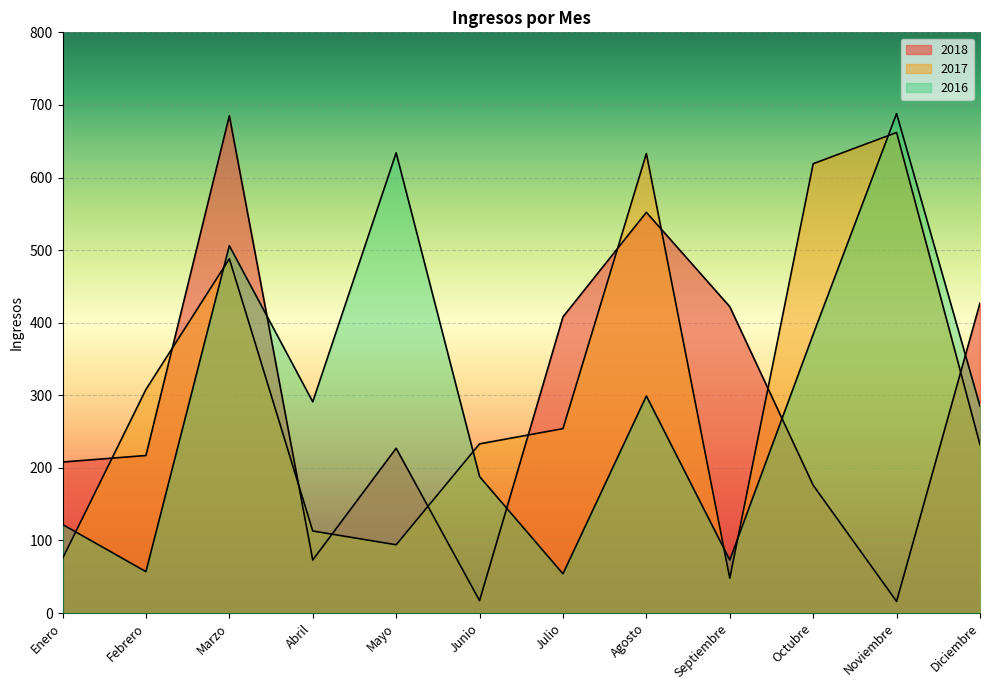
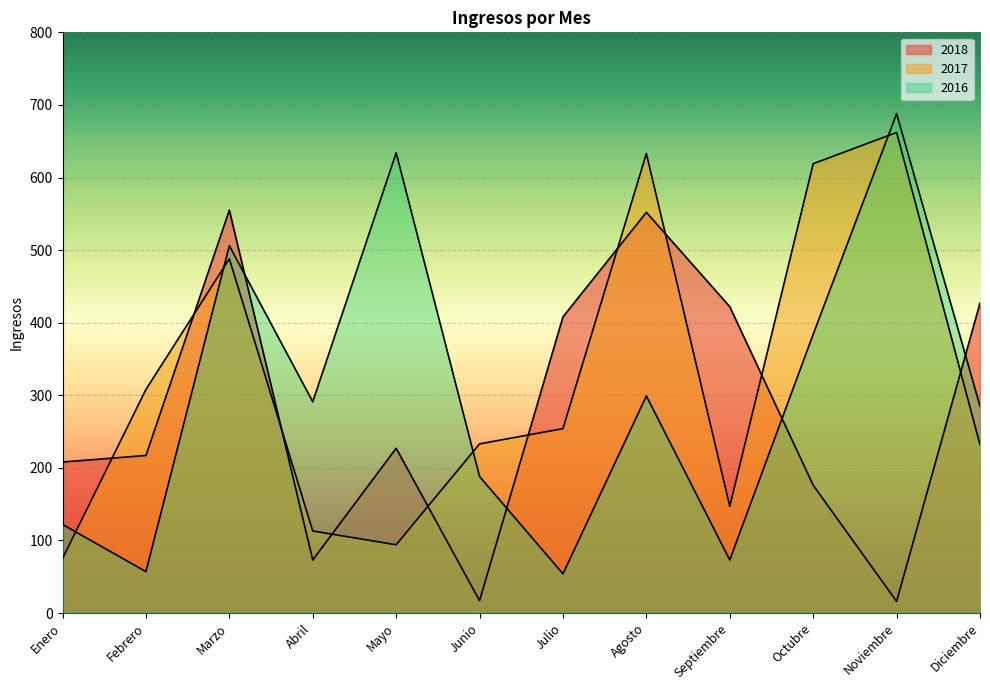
  {
    "2018": {
      "Enero": 210,
      "Febrero": 220,
-     "Marzo": 690,
+     "Marzo": 560,
      "Abril": 70,
      "Mayo": 230,
      "Junio": 20,
      "Julio": 410,
      "Agosto": 550,
      "Septiembre": 420,
      "Octubre": 180,
      "Noviembre": 20,
      "Diciembre": 430
    },
    "2017": {
      "Enero": 80,
      "Febrero": 310,
      "Marzo": 490,
      "Abril": 110,
      "Mayo": 90,
      "Junio": 230,
      "Julio": 250,
      "Agosto": 630,
-     "Septiembre": 50,
+     "Septiembre": 150,
      "Octubre": 620,
      "Noviembre": 660,
      "Diciembre": 230
    },
    "2016": {
      "Enero": 120,
      "Febrero": 60,
      "Marzo": 510,
      "Abril": 290,
      "Mayo": 630,
      "Junio": 190,
      "Julio": 50,
      "Agosto": 300,
      "Septiembre": 70,
      "Octubre": 380,
      "Noviembre": 690,
      "Diciembre": 290
    }
  }
